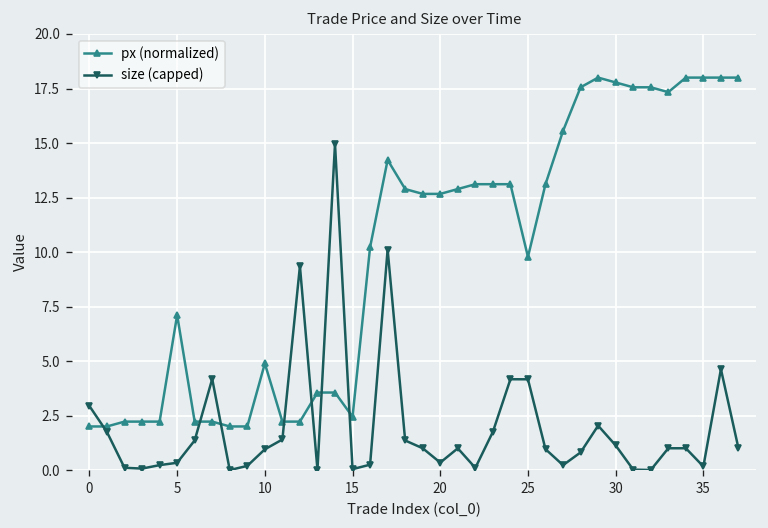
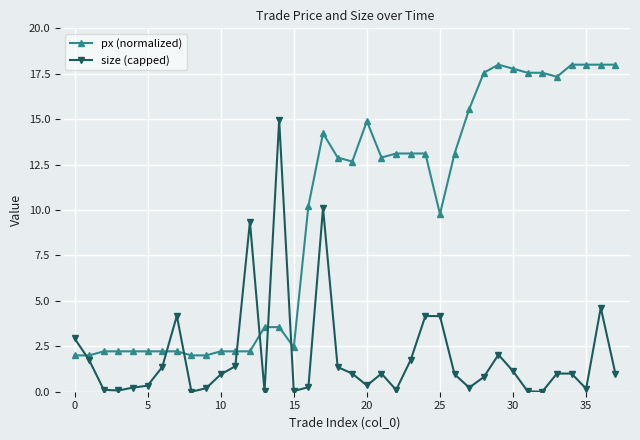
  {
    "px (normalized)": {
      "0": 2.0,
-     "5": 7.1,
-     "10": 4.9,
+     "5": 2.2,
+     "10": 2.2,
      "15": 2.4,
-     "20": 12.7,
+     "20": 14.9,
      "25": 9.8,
      "30": 17.8,
      "35": 18.0
    },
    "size (capped)": {
      "0": 2.9,
      "5": 0.3,
      "10": 1.0,
      "15": 0.0,
      "20": 0.3,
      "25": 4.2,
      "30": 1.1,
      "35": 0.2
    }
  }
